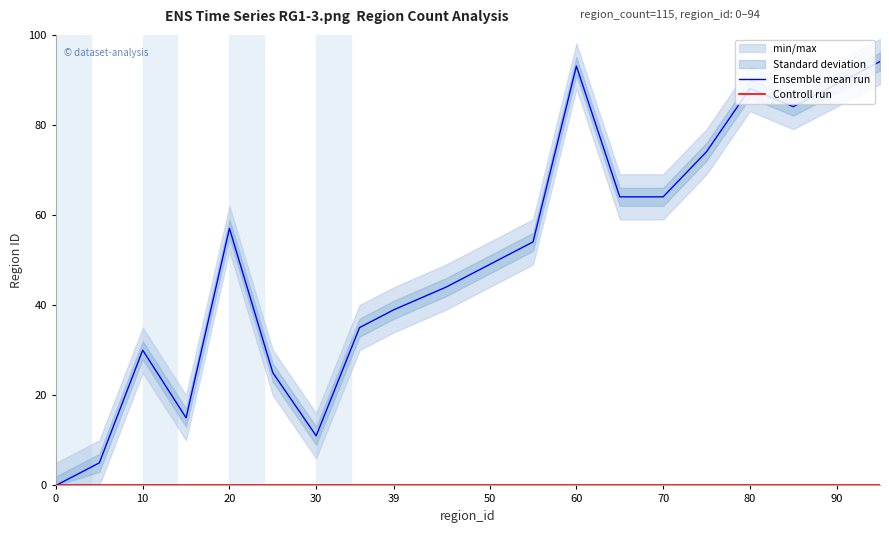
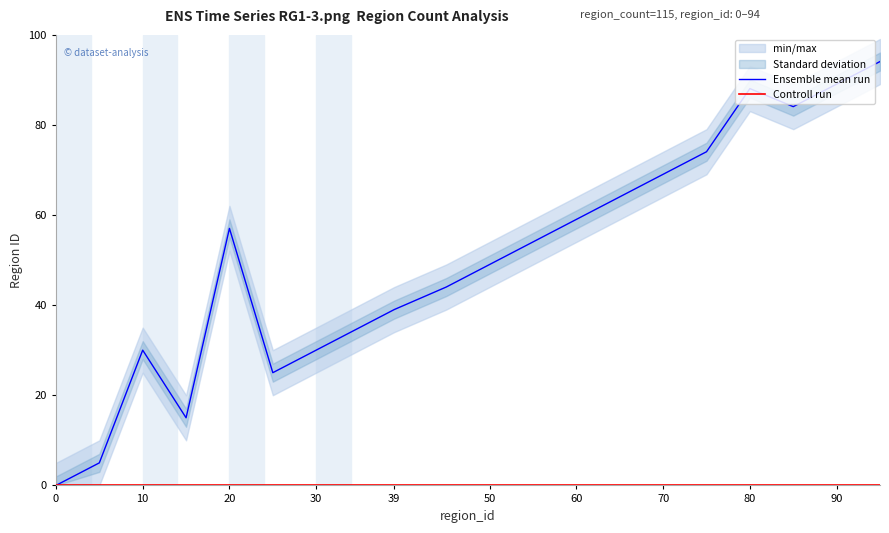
  {
    "Ensemble mean run": {
      "10": 30,
      "20": 57,
-     "30": 11,
+     "30": 30,
      "39": 39,
      "50": 49,
-     "60": 93,
-     "70": 64
+     "60": 59,
+     "70": 69
    },
    "Controll run": {
      "10": 0,
      "20": 0,
      "30": 0,
      "39": 0,
      "50": 0,
      "60": 0,
      "70": 0,
      "80": 0,
      "90": 0
    }
  }
